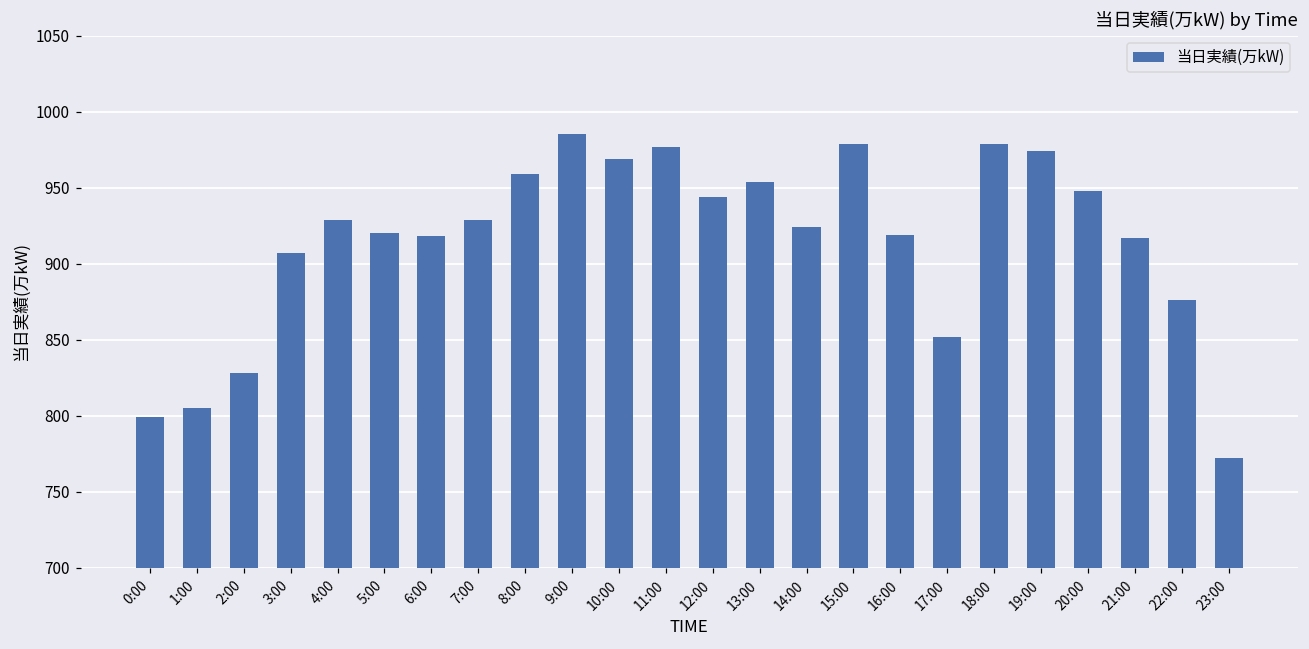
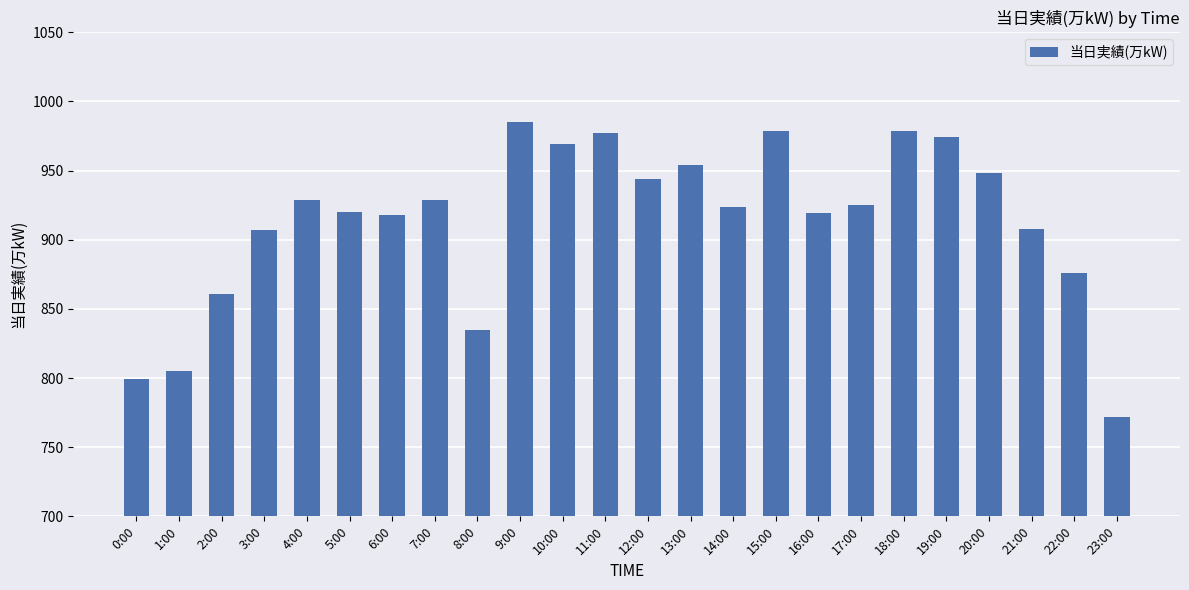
  {
    "0:00": 799,
    "1:00": 805,
-   "2:00": 828,
+   "2:00": 861,
    "3:00": 907,
    "4:00": 929,
    "5:00": 920,
    "6:00": 918,
    "7:00": 929,
-   "8:00": 959,
+   "8:00": 835,
    "9:00": 985,
    "10:00": 969,
    "11:00": 977,
    "12:00": 944,
    "13:00": 954,
    "14:00": 924,
    "15:00": 979,
    "16:00": 919,
-   "17:00": 852,
+   "17:00": 925,
    "18:00": 979,
    "19:00": 974,
    "20:00": 948,
-   "21:00": 917,
+   "21:00": 908,
    "22:00": 876,
    "23:00": 772
  }
